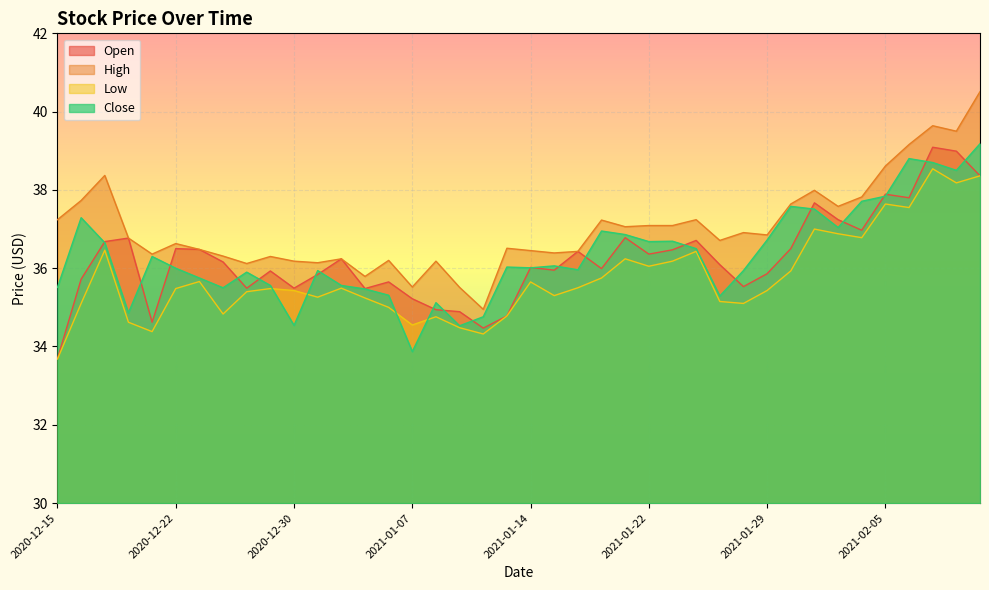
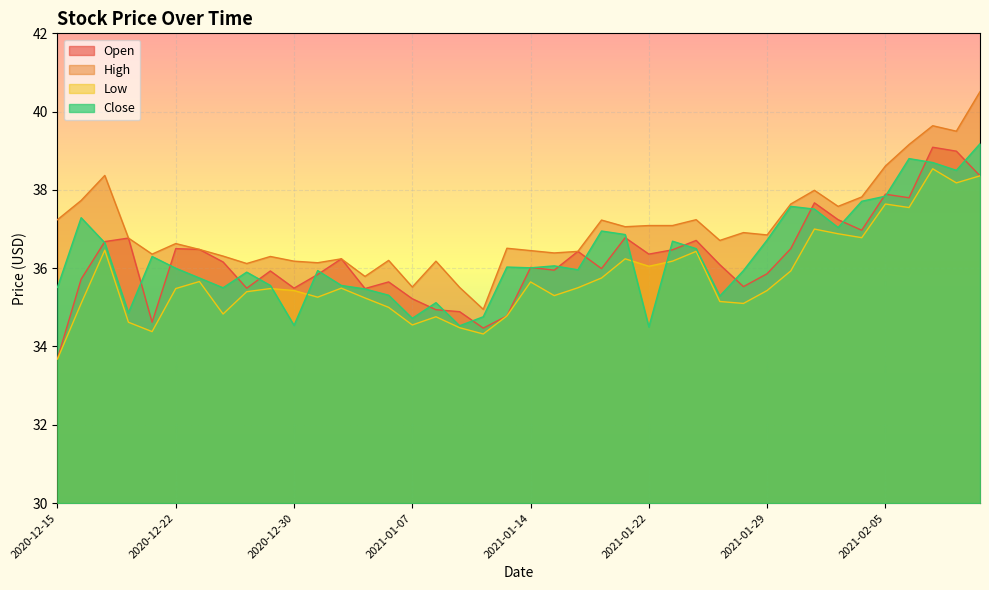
  {
    "Close": {
      "2020-12-15": 35.5,
      "2020-12-22": 36.0,
      "2020-12-30": 34.5,
-     "2021-01-07": 33.9,
-     "2021-01-22": 36.7,
+     "2021-01-07": 34.7,
+     "2021-01-22": 34.5,
      "2021-01-29": 36.7
    }
  }
